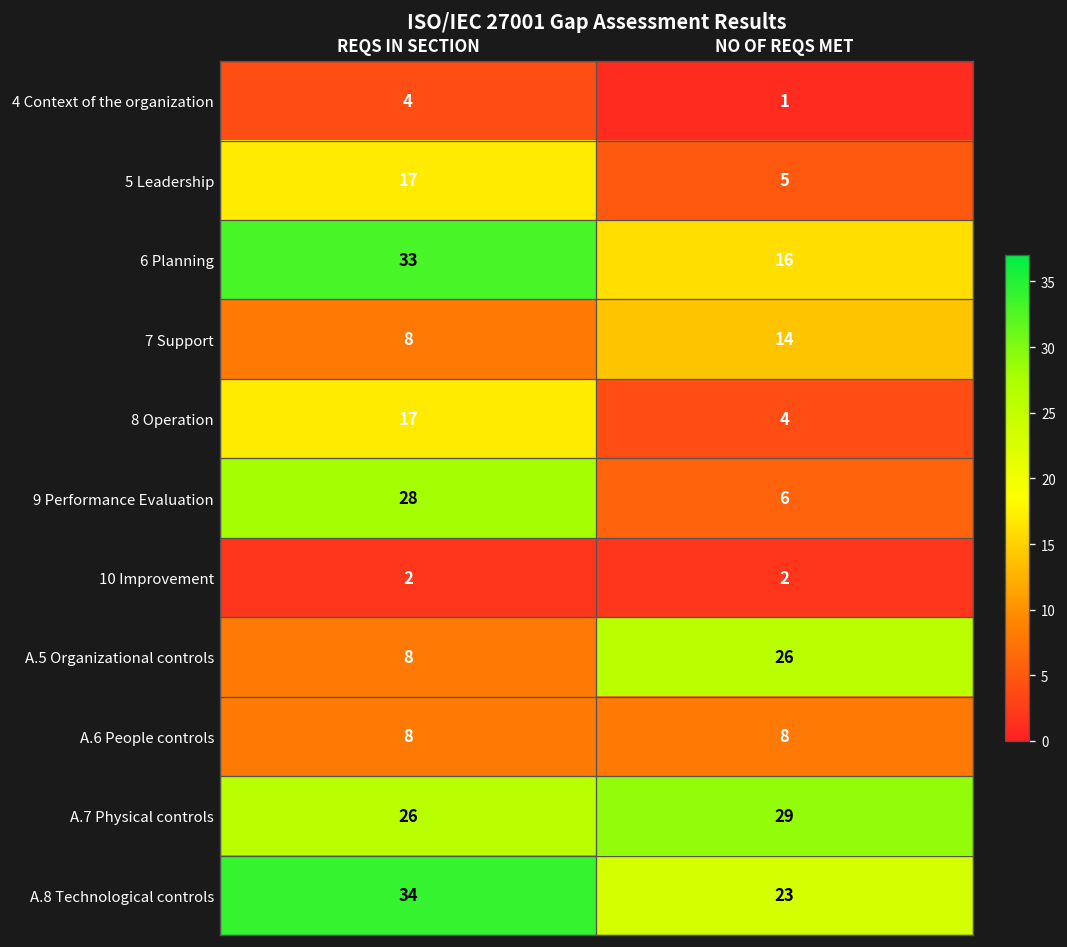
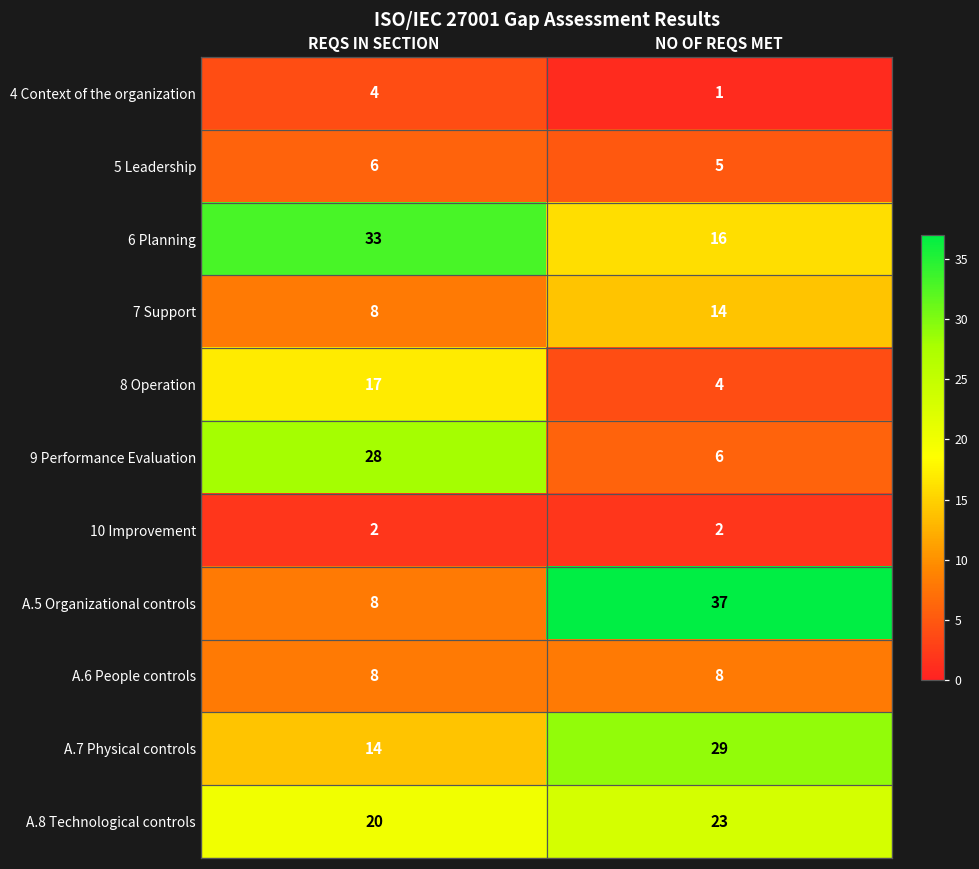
  {
    "4 Context of the organization": {
      "REQS IN SECTION": 4,
      "NO OF REQS MET": 1
    },
    "5 Leadership": {
-     "REQS IN SECTION": 17,
+     "REQS IN SECTION": 6,
      "NO OF REQS MET": 5
    },
    "6 Planning": {
      "REQS IN SECTION": 33,
      "NO OF REQS MET": 16
    },
    "7 Support": {
      "REQS IN SECTION": 8,
      "NO OF REQS MET": 14
    },
    "8 Operation": {
      "REQS IN SECTION": 17,
      "NO OF REQS MET": 4
    },
    "9 Performance Evaluation": {
      "REQS IN SECTION": 28,
      "NO OF REQS MET": 6
    },
    "10 Improvement": {
      "REQS IN SECTION": 2,
      "NO OF REQS MET": 2
    },
    "A.5 Organizational controls": {
      "REQS IN SECTION": 8,
-     "NO OF REQS MET": 26
+     "NO OF REQS MET": 37
    },
    "A.6 People controls": {
      "REQS IN SECTION": 8,
      "NO OF REQS MET": 8
    },
    "A.7 Physical controls": {
-     "REQS IN SECTION": 26,
+     "REQS IN SECTION": 14,
      "NO OF REQS MET": 29
    },
    "A.8 Technological controls": {
-     "REQS IN SECTION": 34,
+     "REQS IN SECTION": 20,
      "NO OF REQS MET": 23
    }
  }
